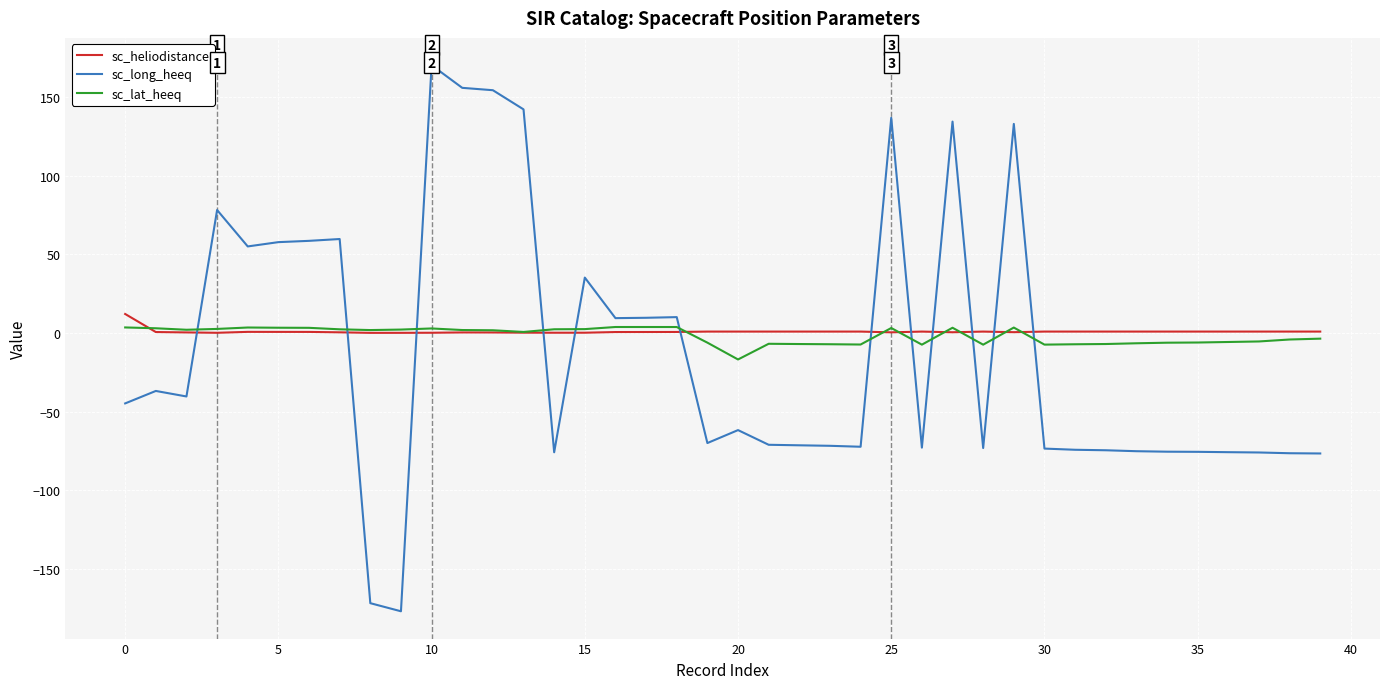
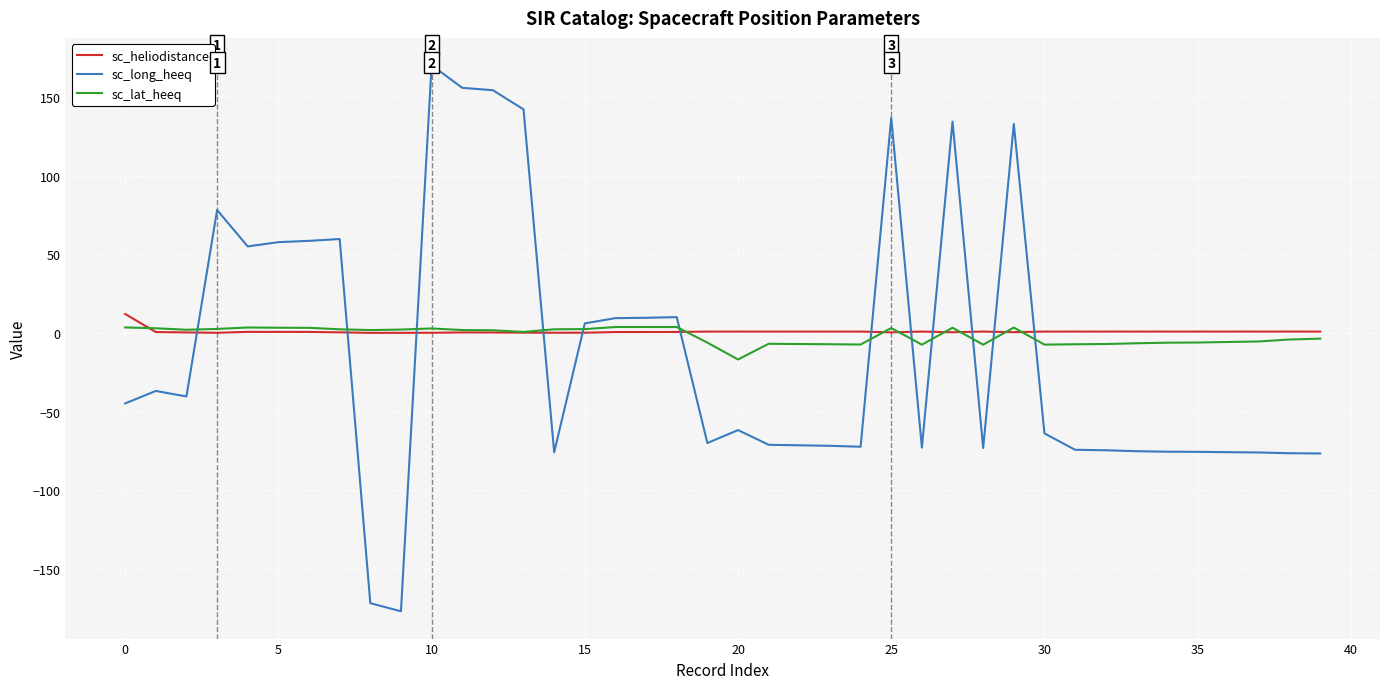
  {
    "sc_heliodistance": {
      "0": 12,
      "5": 1,
      "10": 0,
      "15": 0,
      "20": 1,
      "25": 0,
      "30": 1,
      "35": 1
    },
    "sc_long_heeq": {
      "0": -45,
      "5": 58,
-     "15": 35,
+     "15": 6,
      "20": -62,
      "25": 137,
-     "30": -73,
+     "30": -64,
      "35": -75
    },
    "sc_lat_heeq": {
      "0": 4,
      "5": 3,
      "10": 3,
      "15": 3,
      "20": -17,
      "25": 3,
      "30": -7,
      "35": -6
    }
  }
